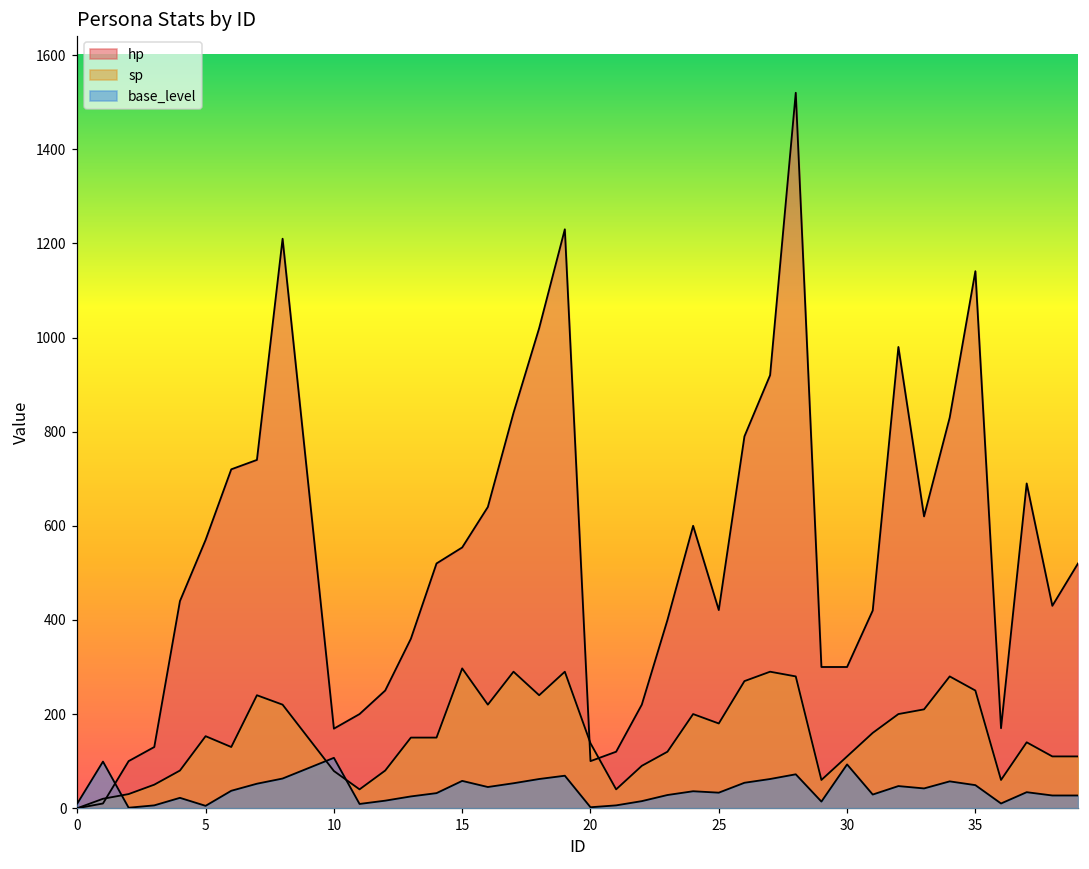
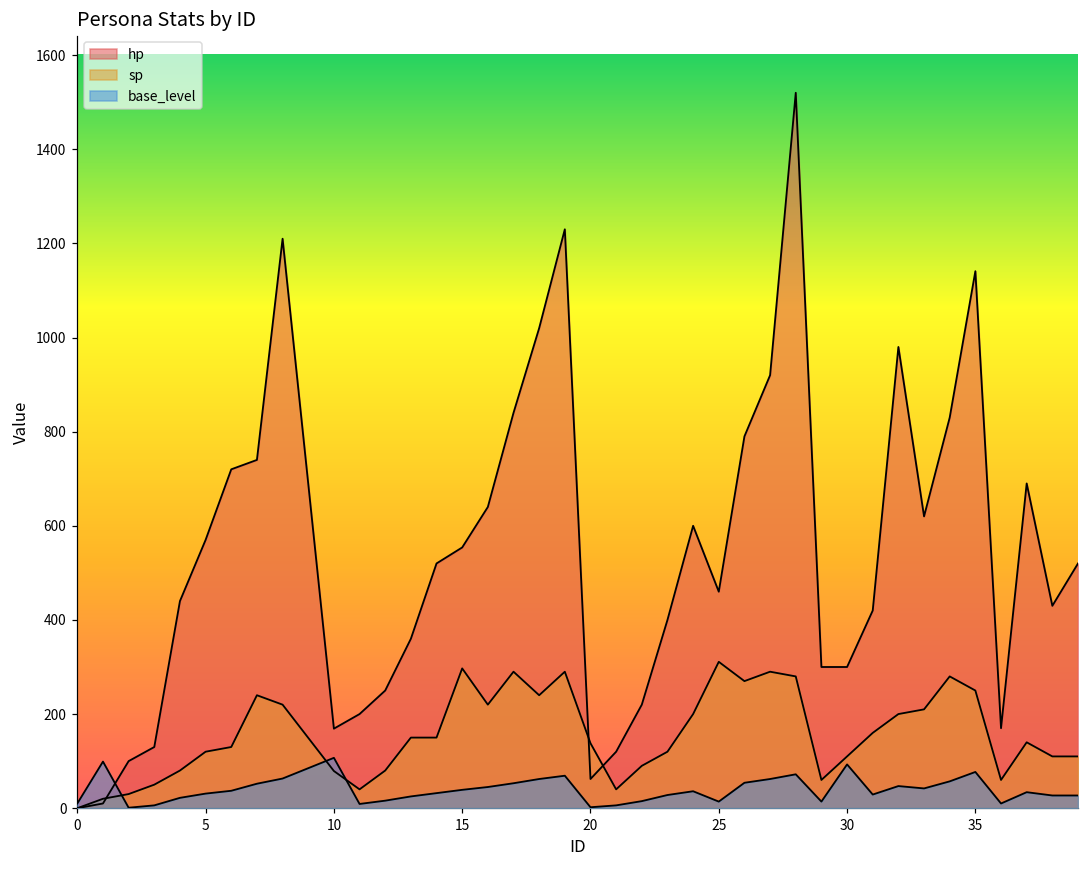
  {
    "hp": {
      "5": 570,
      "10": 170,
      "15": 550,
-     "20": 100,
-     "25": 420,
+     "20": 60,
+     "25": 460,
      "30": 300,
      "35": 1140
    },
    "sp": {
-     "5": 150,
+     "5": 120,
      "10": 80,
      "15": 300,
      "20": 140,
-     "25": 180,
+     "25": 310,
      "30": 110,
      "35": 250
    },
    "base_level": {
      "0": 10,
-     "5": 10,
+     "5": 30,
      "10": 110,
-     "15": 60,
+     "15": 40,
      "20": 0,
-     "25": 30,
+     "25": 10,
      "30": 90,
-     "35": 50
+     "35": 80
    }
  }
